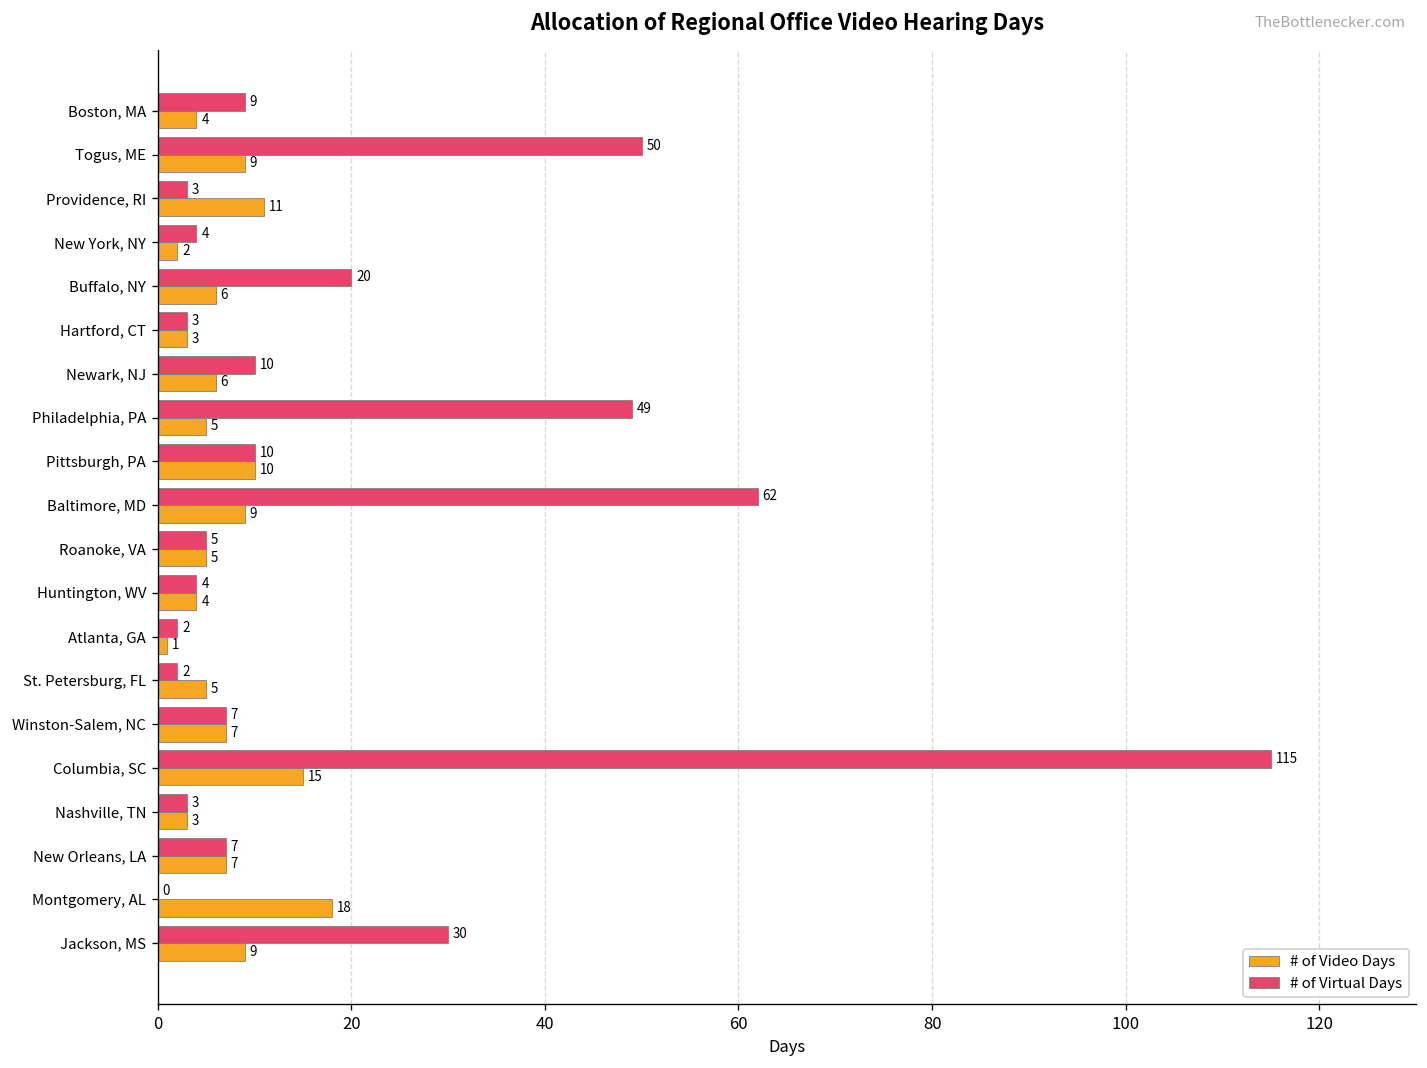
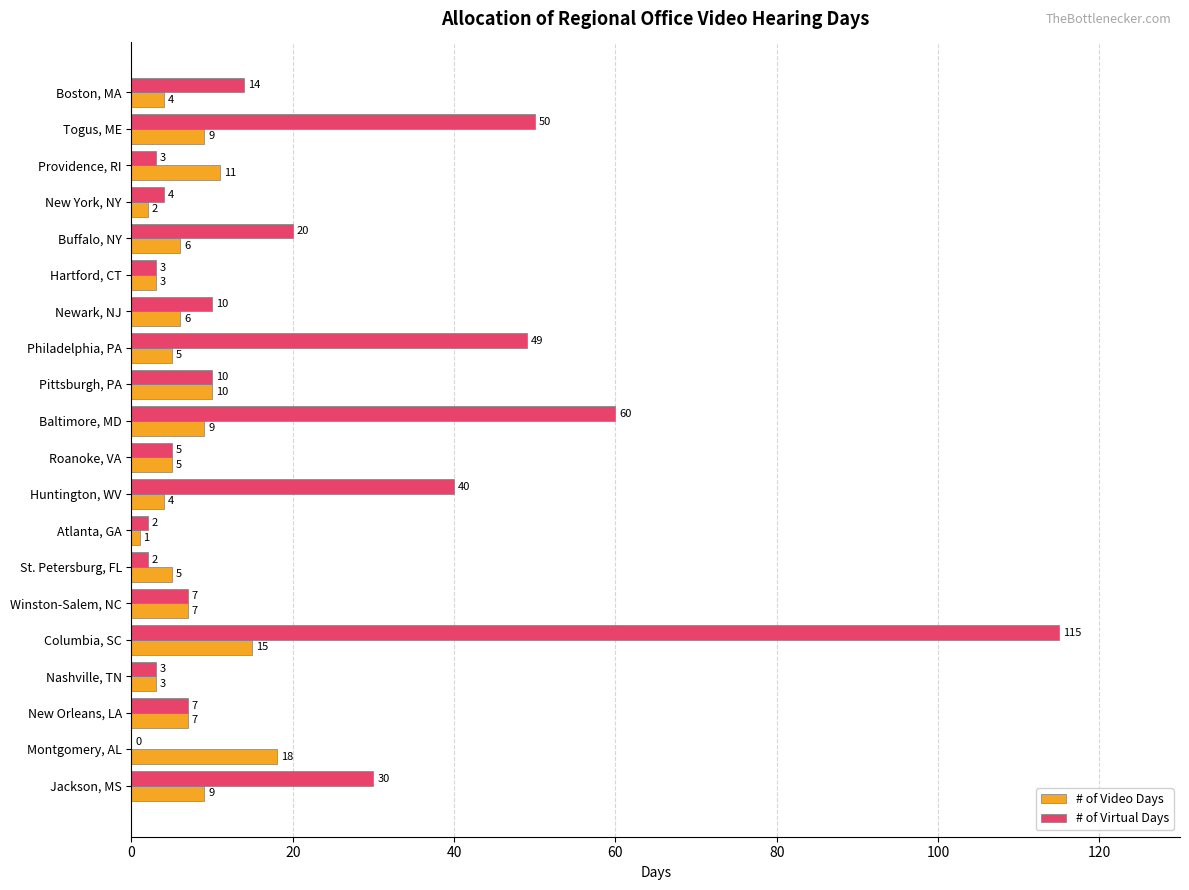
  {
    "# of Video Days": {
      "Boston, MA": 4,
      "Togus, ME": 9,
      "Providence, RI": 11,
      "New York, NY": 2,
      "Buffalo, NY": 6,
      "Hartford, CT": 3,
      "Newark, NJ": 6,
      "Philadelphia, PA": 5,
      "Pittsburgh, PA": 10,
      "Baltimore, MD": 9,
      "Roanoke, VA": 5,
      "Huntington, WV": 4,
      "Atlanta, GA": 1,
      "St. Petersburg, FL": 5,
      "Winston-Salem, NC": 7,
      "Columbia, SC": 15,
      "Nashville, TN": 3,
      "New Orleans, LA": 7,
      "Montgomery, AL": 18,
      "Jackson, MS": 9
    },
    "# of Virtual Days": {
-     "Boston, MA": 9,
+     "Boston, MA": 14,
      "Togus, ME": 50,
      "Providence, RI": 3,
      "New York, NY": 4,
      "Buffalo, NY": 20,
      "Hartford, CT": 3,
      "Newark, NJ": 10,
      "Philadelphia, PA": 49,
      "Pittsburgh, PA": 10,
-     "Baltimore, MD": 62,
+     "Baltimore, MD": 60,
      "Roanoke, VA": 5,
-     "Huntington, WV": 4,
+     "Huntington, WV": 40,
      "Atlanta, GA": 2,
      "St. Petersburg, FL": 2,
      "Winston-Salem, NC": 7,
      "Columbia, SC": 115,
      "Nashville, TN": 3,
      "New Orleans, LA": 7,
      "Montgomery, AL": 0,
      "Jackson, MS": 30
    }
  }
